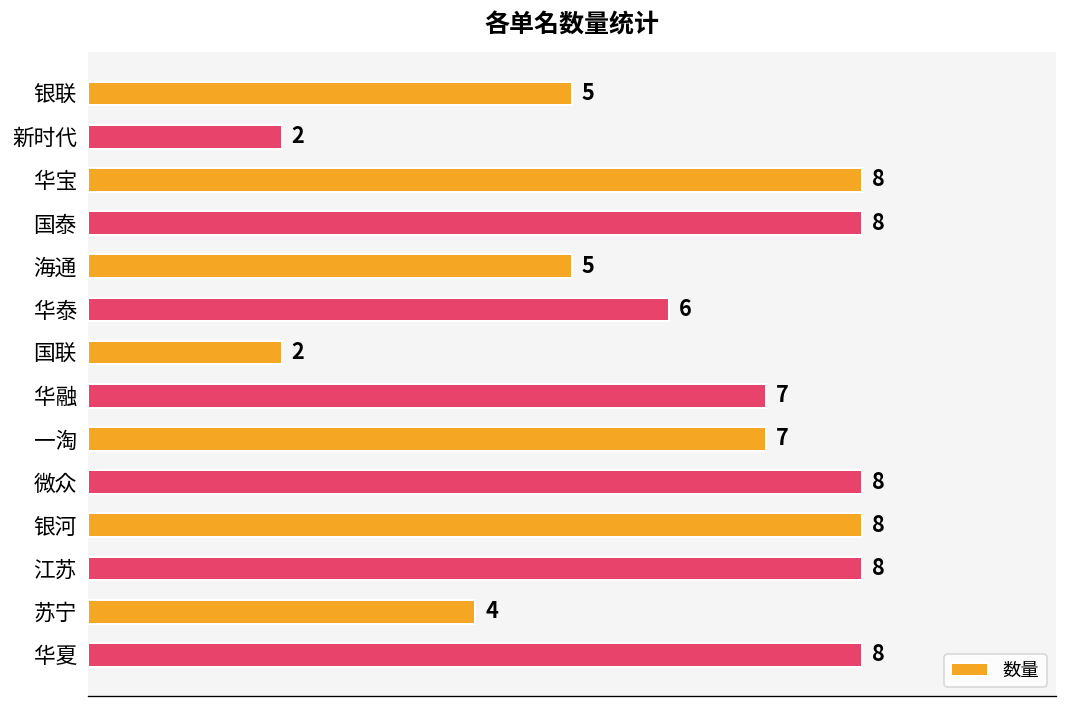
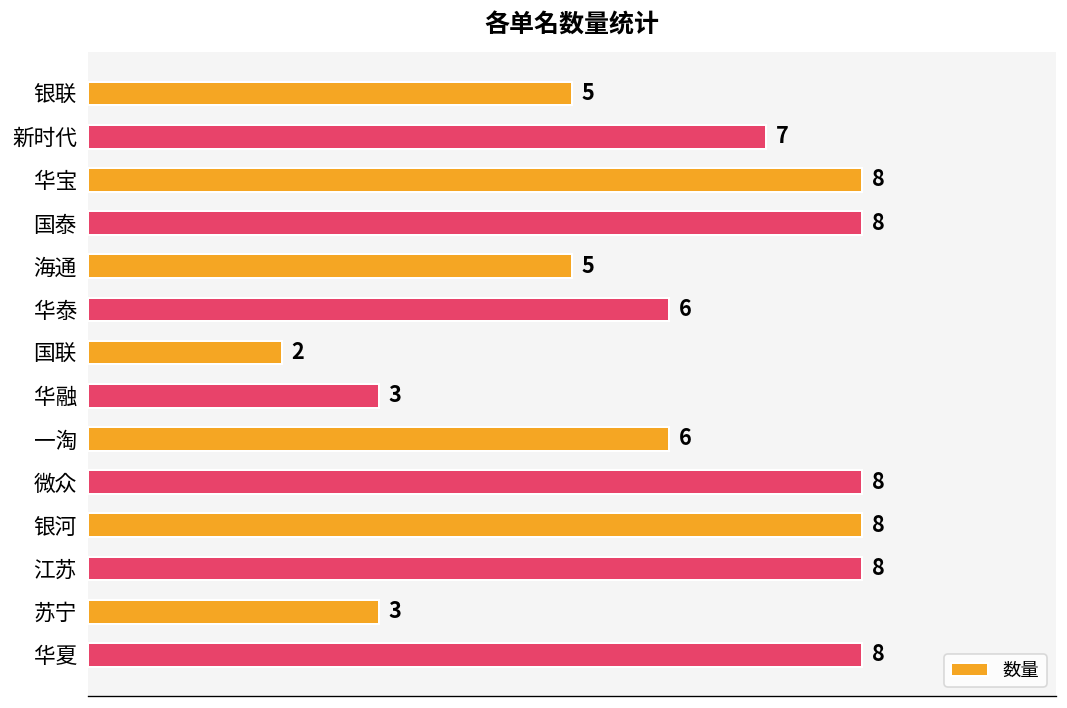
  {
    "银联": 5,
-   "新时代": 2,
+   "新时代": 7,
    "华宝": 8,
    "国泰": 8,
    "海通": 5,
    "华泰": 6,
    "国联": 2,
-   "华融": 7,
-   "一淘": 7,
+   "华融": 3,
+   "一淘": 6,
    "微众": 8,
    "银河": 8,
    "江苏": 8,
-   "苏宁": 4,
+   "苏宁": 3,
    "华夏": 8
  }
